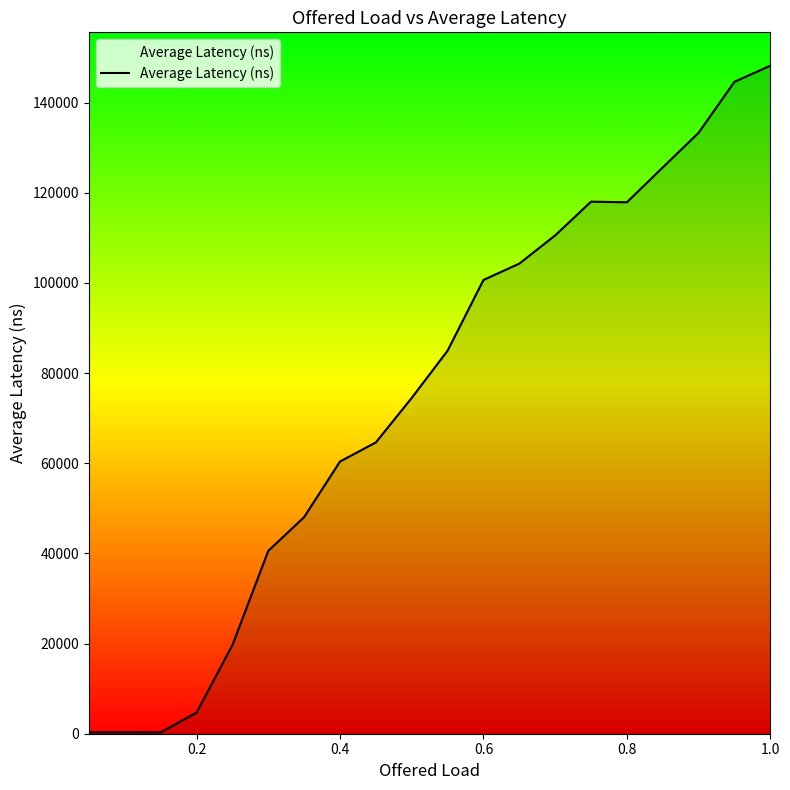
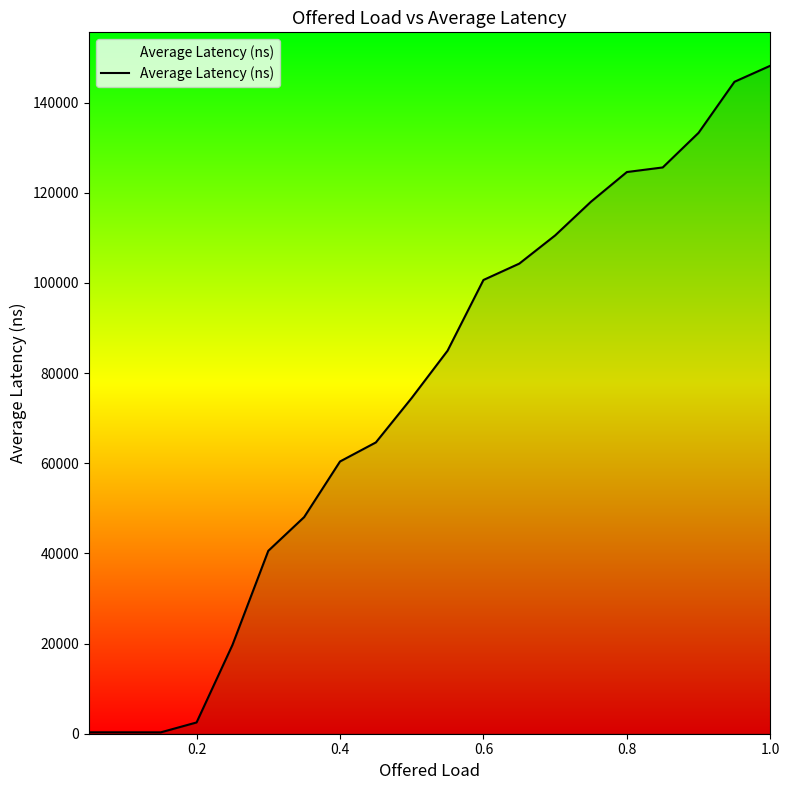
  {
-   "0.2": 5000,
+   "0.2": 3000,
    "0.4": 60000,
    "0.6": 101000,
-   "0.8": 118000,
+   "0.8": 125000,
    "1.0": 148000
  }
